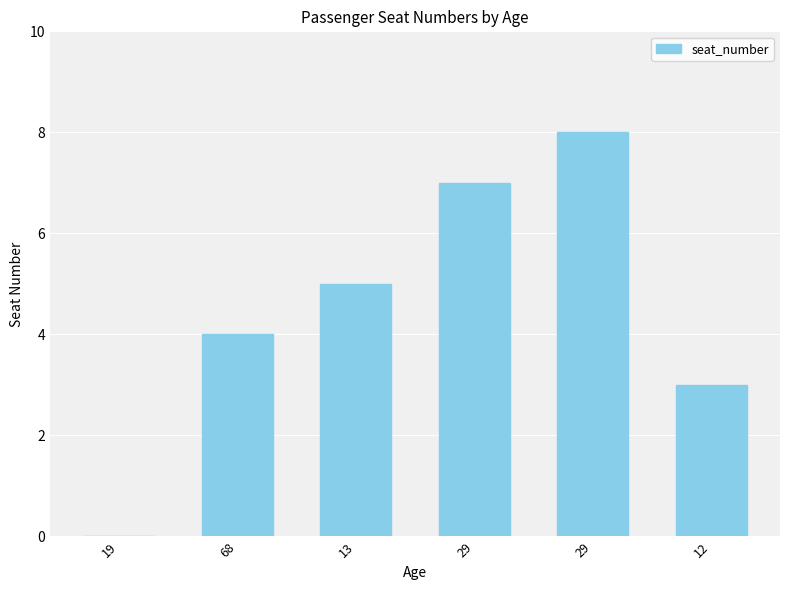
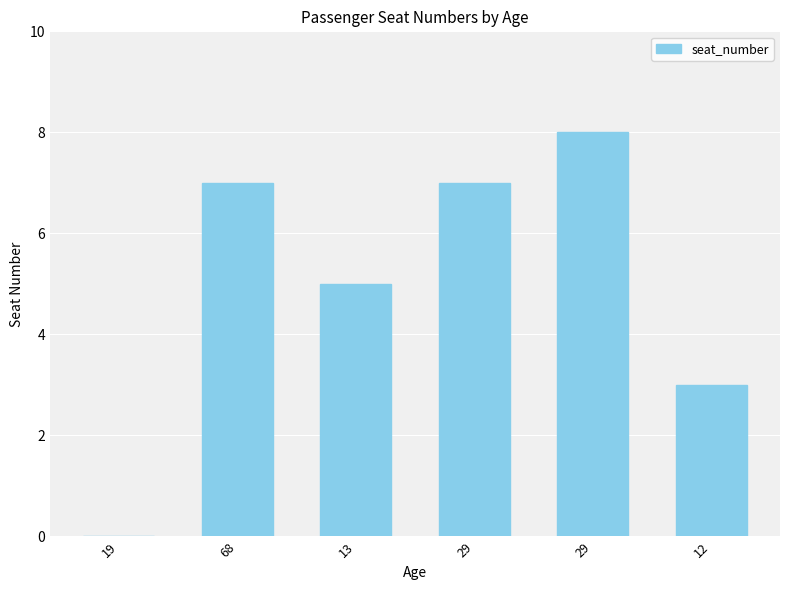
  {
    "19": 0,
-   "68": 4,
+   "68": 7,
    "13": 5,
    "12": 3
  }
